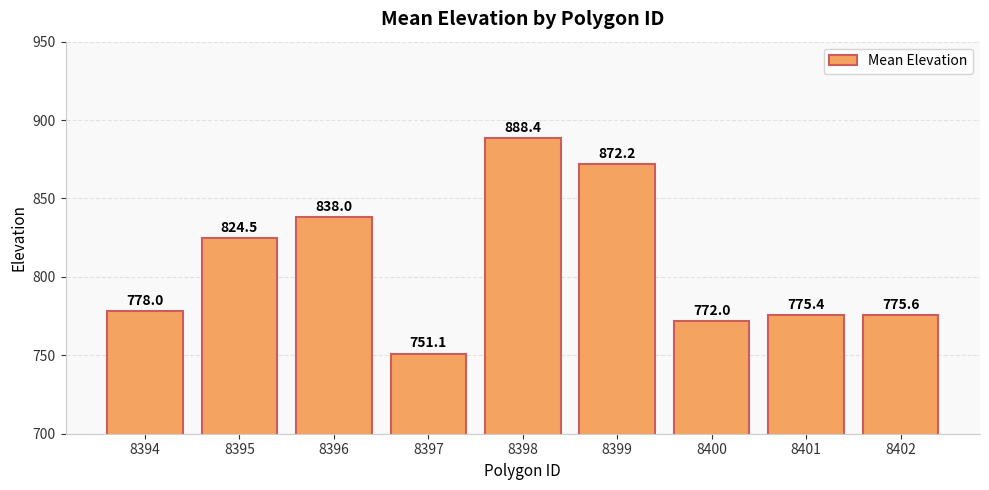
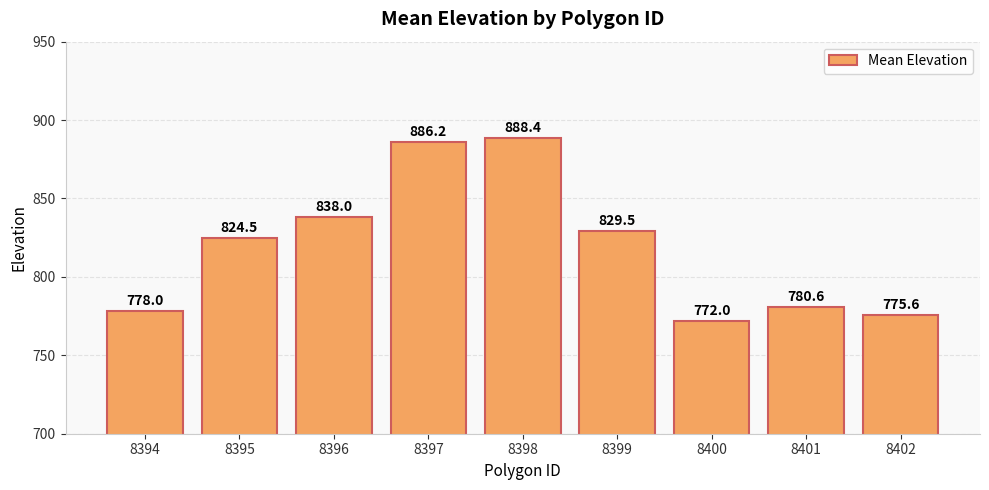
  {
    "8394": 778.0,
    "8395": 824.5,
    "8396": 838.0,
-   "8397": 751.1,
+   "8397": 886.2,
    "8398": 888.4,
-   "8399": 872.2,
+   "8399": 829.5,
    "8400": 772.0,
-   "8401": 775.4,
+   "8401": 780.6,
    "8402": 775.6
  }
